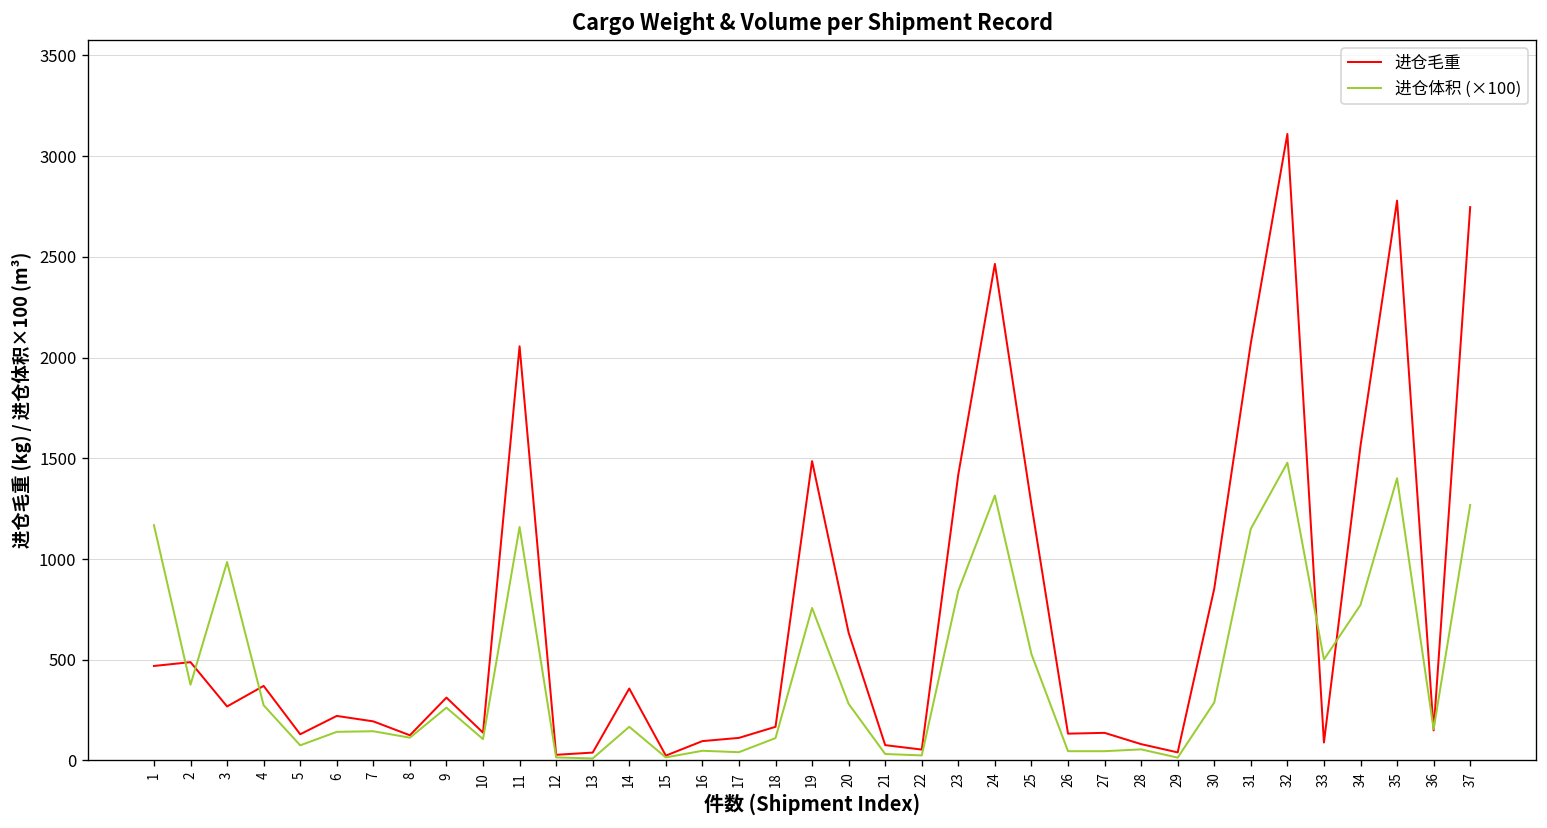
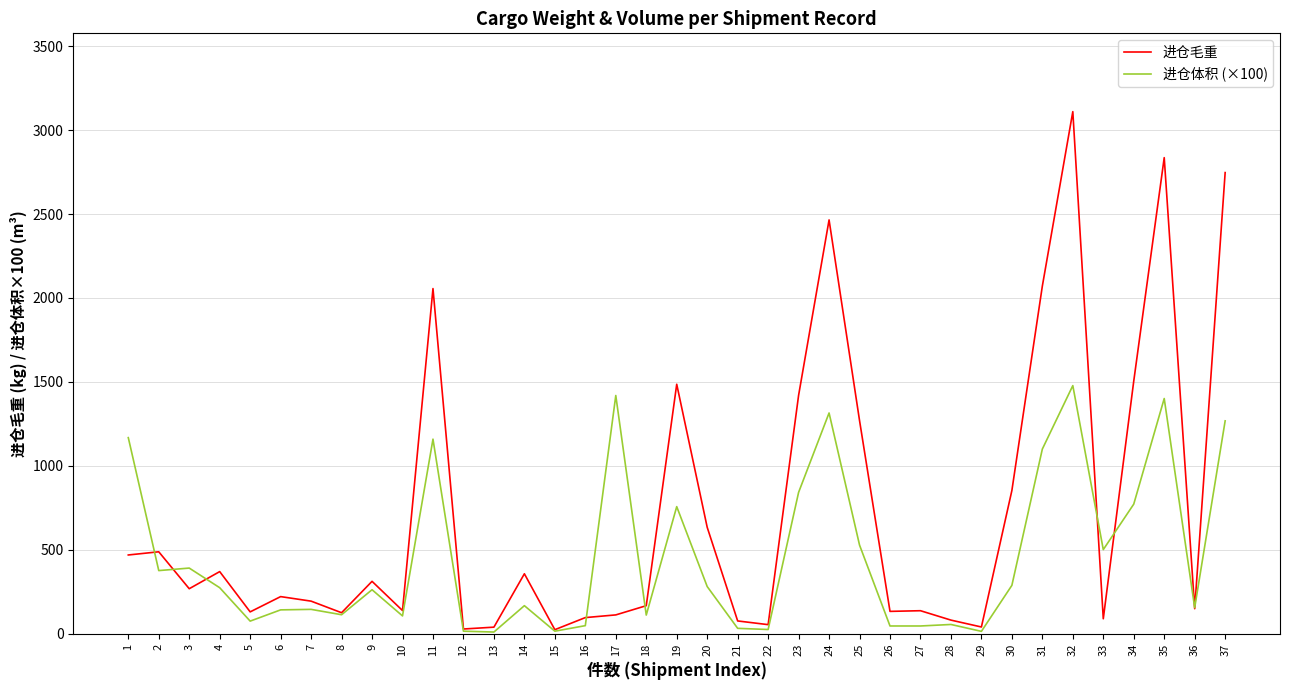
  {
    "进仓毛重": {
      "1": 470,
      "2": 490,
      "3": 270,
      "4": 370,
      "5": 130,
      "6": 220,
      "7": 190,
      "9": 310,
      "10": 140,
      "11": 2060,
      "13": 40,
      "14": 360,
      "16": 100,
      "17": 110,
      "18": 170,
      "19": 1490,
      "20": 630,
      "21": 80,
      "22": 50,
      "23": 1420,
      "24": 2470,
      "25": 1270,
      "26": 130,
      "27": 140,
      "28": 80,
      "29": 40,
      "30": 850,
      "31": 2070,
      "32": 3110,
      "33": 90,
-     "34": 1560,
-     "35": 2780,
+     "34": 1510,
+     "35": 2840,
      "37": 2750
    },
    "进仓体积 (×100)": {
      "1": 1170,
      "2": 380,
-     "3": 990,
+     "3": 390,
      "4": 270,
      "5": 80,
      "6": 140,
      "7": 150,
      "9": 260,
      "10": 110,
      "11": 1160,
      "13": 10,
      "14": 170,
      "16": 50,
-     "17": 40,
+     "17": 1420,
      "18": 110,
      "19": 760,
      "20": 280,
      "21": 30,
      "22": 30,
      "23": 840,
      "24": 1320,
      "25": 530,
      "26": 50,
      "27": 50,
      "28": 60,
      "29": 10,
      "30": 290,
-     "31": 1150,
+     "31": 1100,
      "32": 1480,
      "33": 500,
      "34": 770,
      "35": 1400,
      "37": 1270
    }
  }
